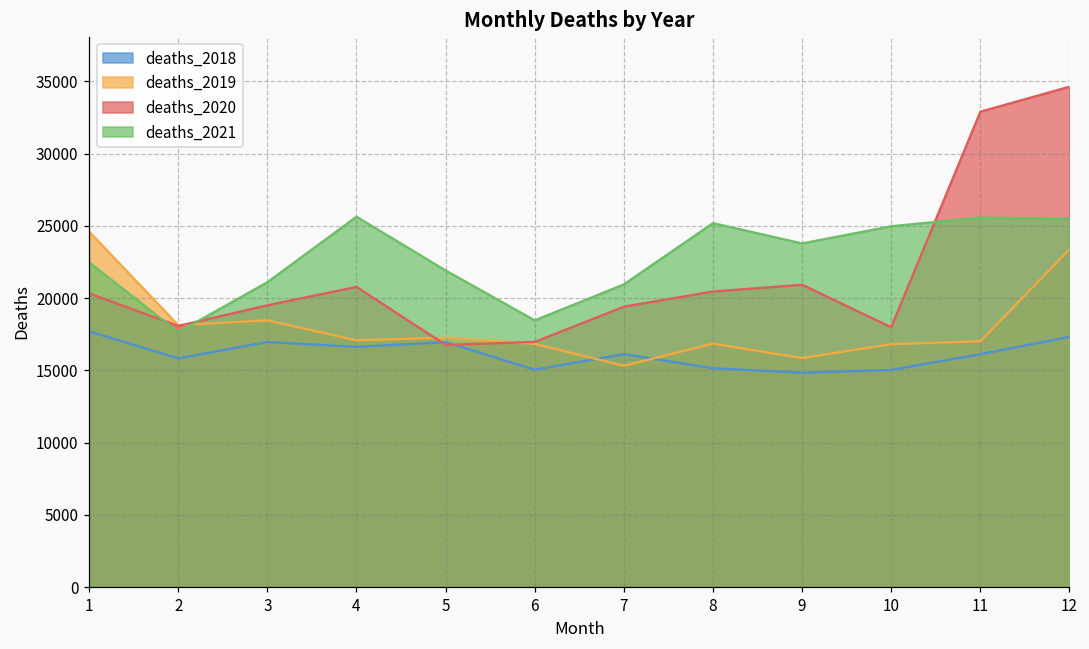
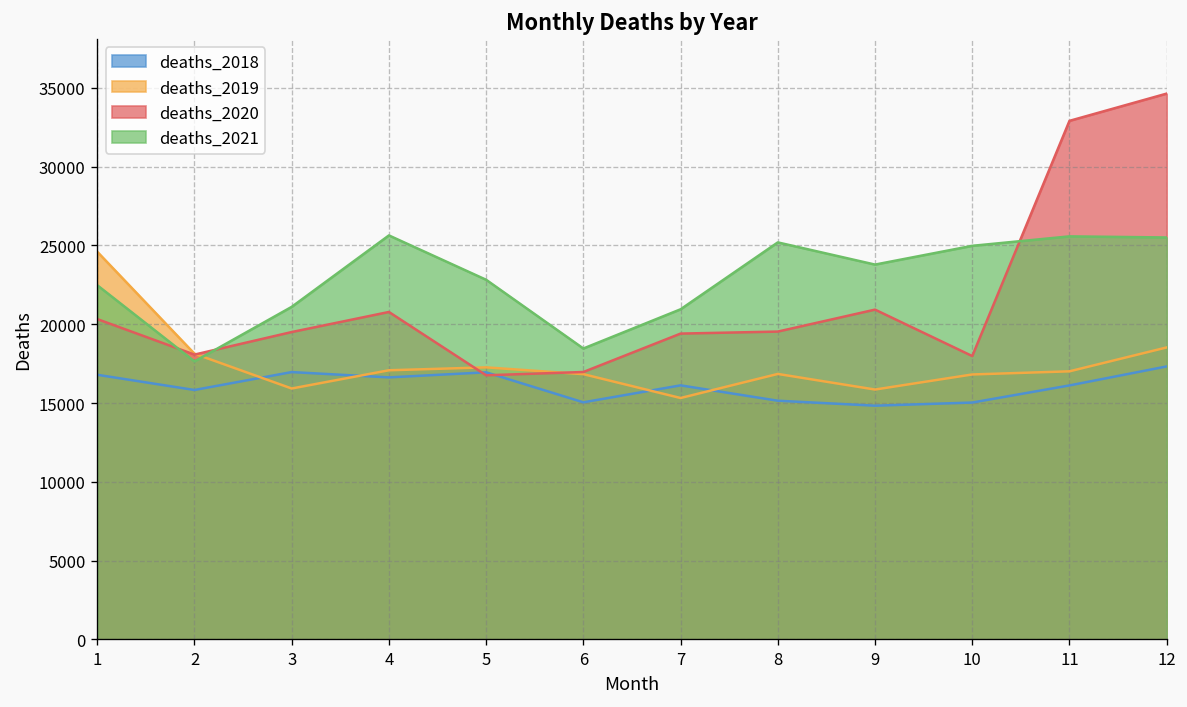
  {
    "deaths_2018": {
-     "1": 17700,
+     "1": 16800,
      "2": 15800,
      "3": 17000,
      "4": 16600,
      "6": 15000,
      "7": 16100,
      "8": 15100,
      "9": 14800,
      "10": 15000,
      "11": 16100,
      "12": 17300
    },
    "deaths_2019": {
      "1": 24600,
-     "3": 18500,
+     "3": 15900,
      "4": 17100,
      "5": 17300,
      "7": 15300,
      "8": 16800,
      "9": 15900,
      "10": 16800,
      "11": 17000,
-     "12": 23400
+     "12": 18500
    },
    "deaths_2020": {
      "1": 20300,
      "3": 19500,
      "4": 20800,
      "7": 19400,
-     "8": 20500,
+     "8": 19500,
      "9": 20900,
      "10": 18000,
      "11": 32900,
      "12": 34600
    },
    "deaths_2021": {
      "1": 22500,
      "2": 17600,
      "3": 21100,
      "4": 25600,
-     "5": 21900,
+     "5": 22800,
      "6": 18500,
      "7": 20900,
      "8": 25200,
      "9": 23800,
      "10": 25000,
      "11": 25600,
      "12": 25500
    }
  }
